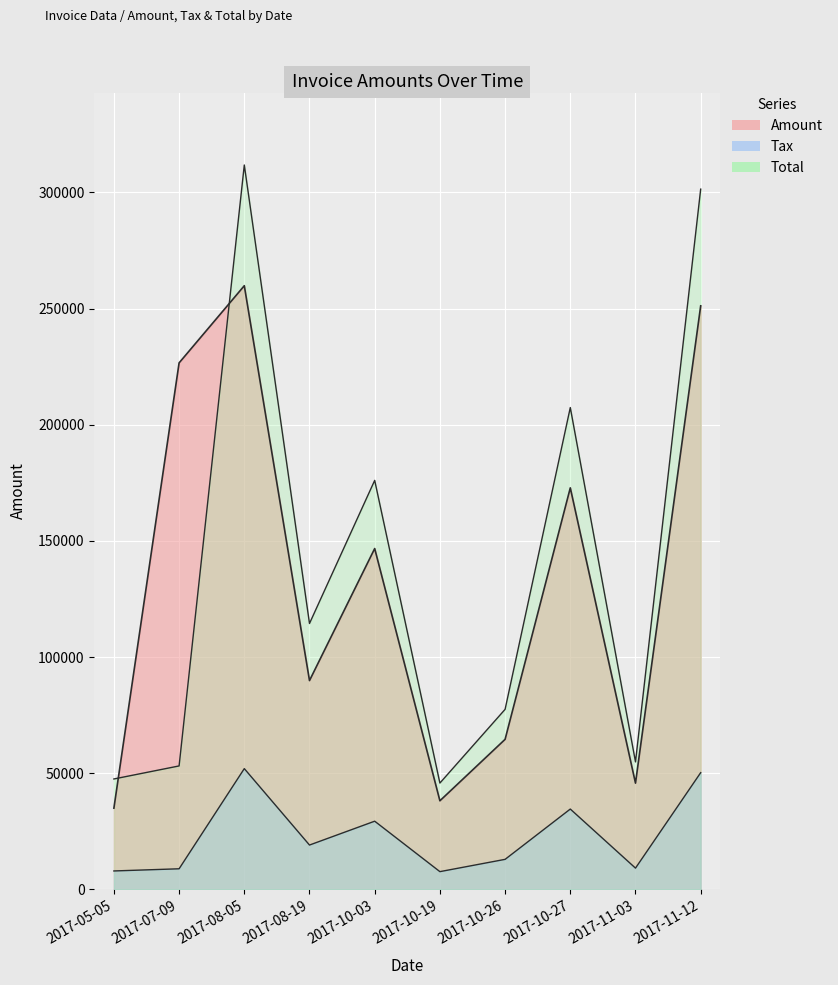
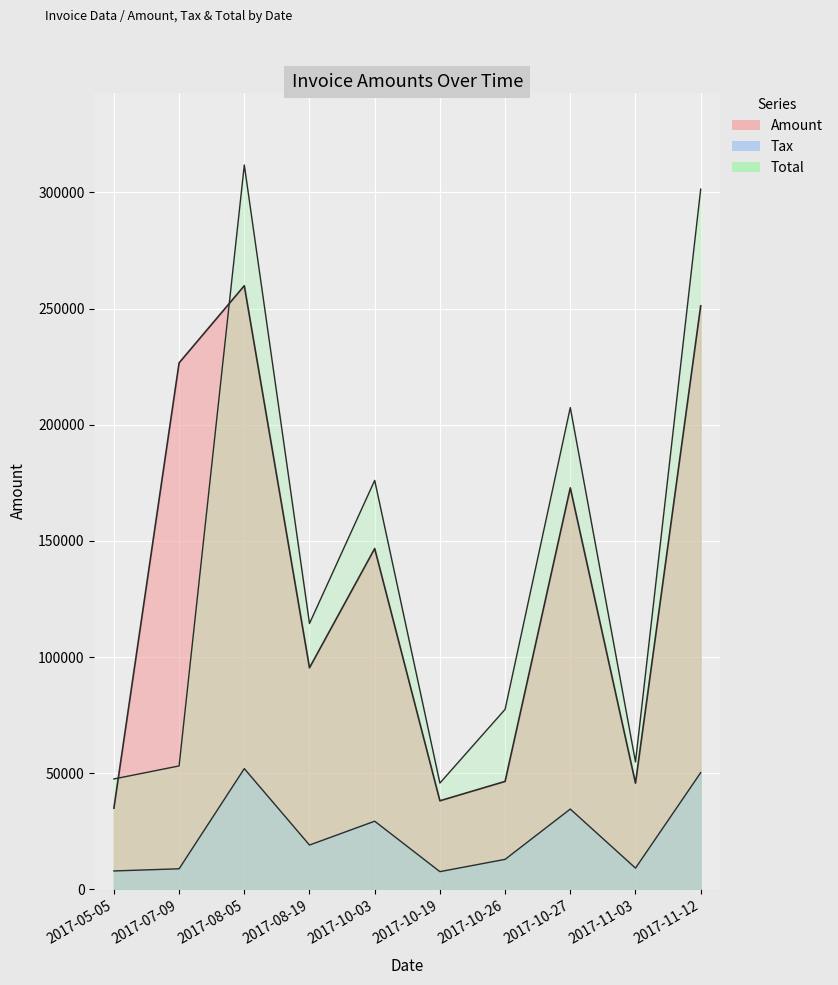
  {
    "Amount": {
      "2017-05-05": 35000,
      "2017-07-09": 227000,
      "2017-08-05": 260000,
-     "2017-08-19": 90000,
+     "2017-08-19": 95000,
      "2017-10-03": 147000,
      "2017-10-19": 38000,
-     "2017-10-26": 65000,
+     "2017-10-26": 46000,
      "2017-10-27": 173000,
      "2017-11-03": 46000,
      "2017-11-12": 251000
    }
  }
